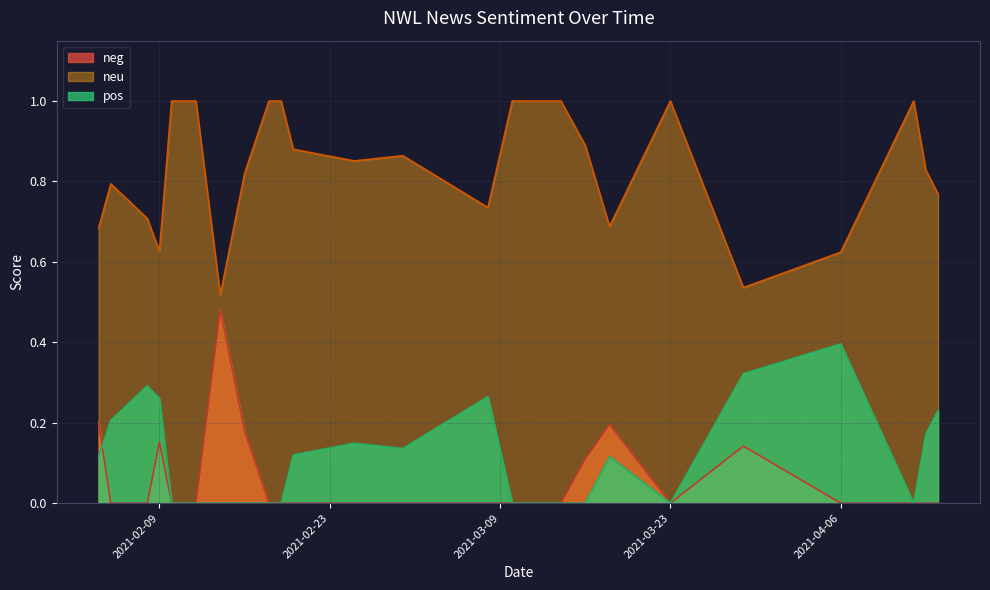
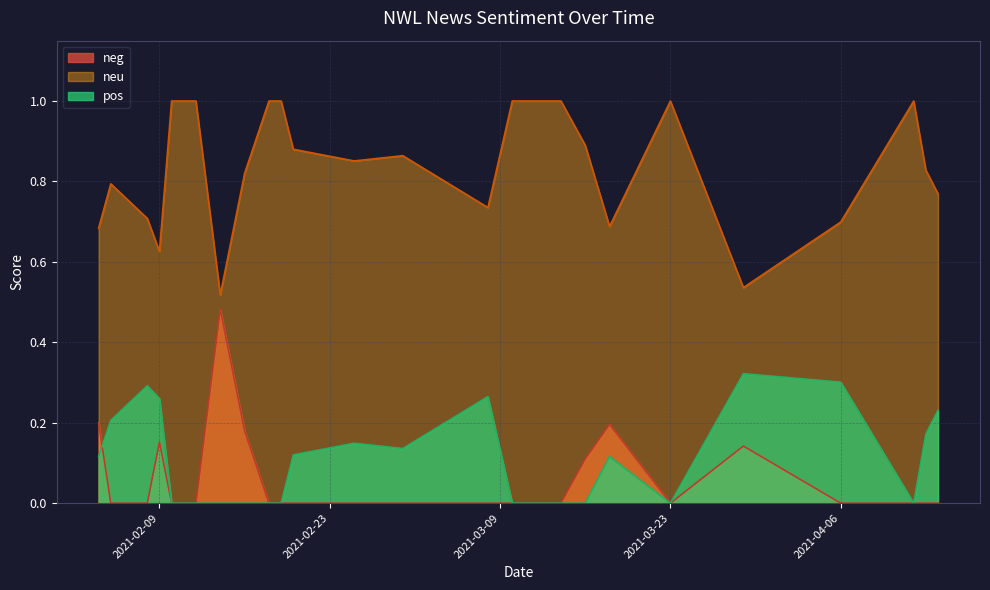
  {
    "neg": {
      "2021-02-09": 0.15,
      "2021-04-06": 0.00
    },
    "neu": {
      "2021-02-09": 0.63,
      "2021-03-23": 1.00,
-     "2021-04-06": 0.62
+     "2021-04-06": 0.70
    },
    "pos": {
      "2021-02-09": 0.26,
-     "2021-04-06": 0.40
+     "2021-04-06": 0.30
    }
  }
